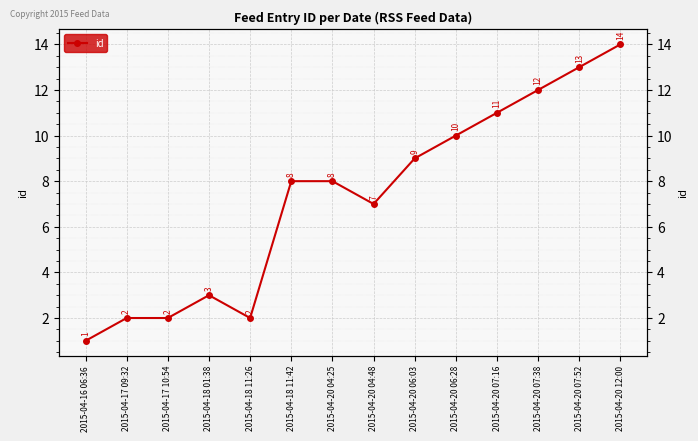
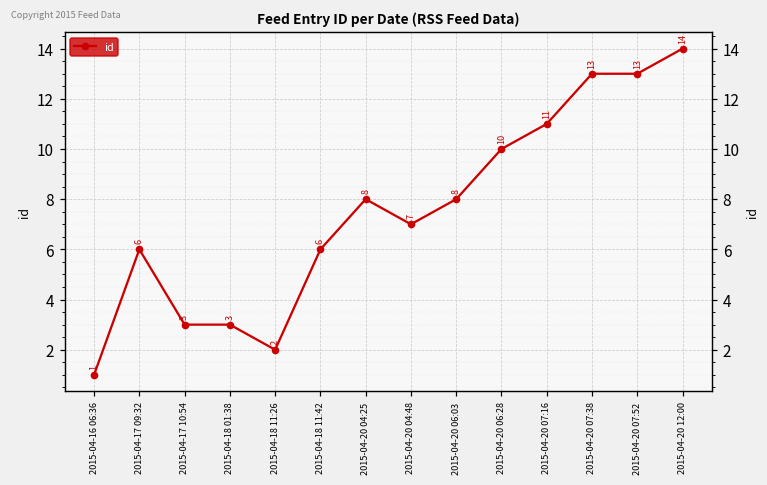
  {
    "2015-04-16 06:36": 1,
-   "2015-04-17 09:32": 2,
-   "2015-04-17 10:54": 2,
+   "2015-04-17 09:32": 6,
+   "2015-04-17 10:54": 3,
    "2015-04-18 01:38": 3,
    "2015-04-18 11:26": 2,
-   "2015-04-18 11:42": 8,
+   "2015-04-18 11:42": 6,
    "2015-04-20 04:25": 8,
    "2015-04-20 04:48": 7,
-   "2015-04-20 06:03": 9,
+   "2015-04-20 06:03": 8,
    "2015-04-20 06:28": 10,
    "2015-04-20 07:16": 11,
-   "2015-04-20 07:38": 12,
+   "2015-04-20 07:38": 13,
    "2015-04-20 07:52": 13,
    "2015-04-20 12:00": 14
  }
